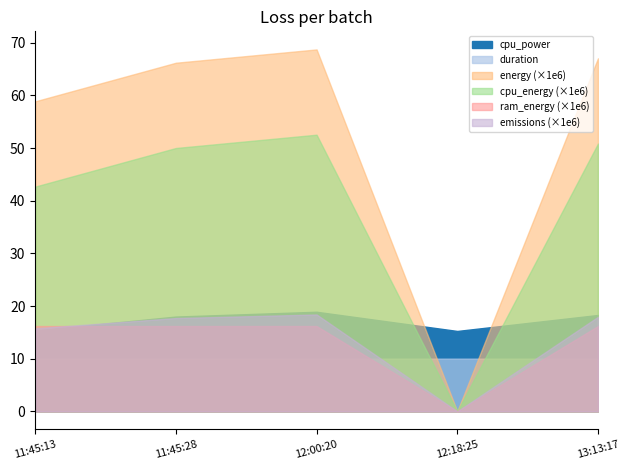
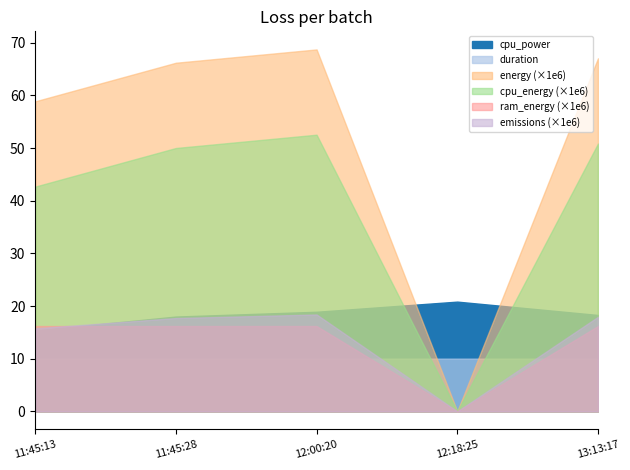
  {
    "cpu_power": {
      "12:00:20": 19,
-     "12:18:25": 15
+     "12:18:25": 21
    },
    "cpu_energy (×1e6)": {
      "11:45:13": 43,
      "11:45:28": 50,
      "12:00:20": 53,
      "13:13:17": 51
    }
  }
